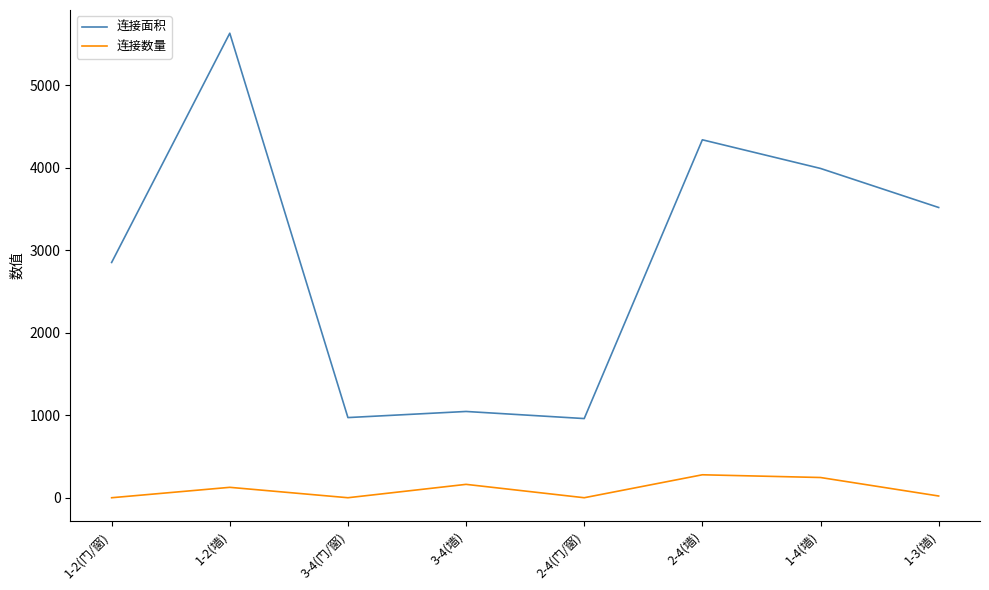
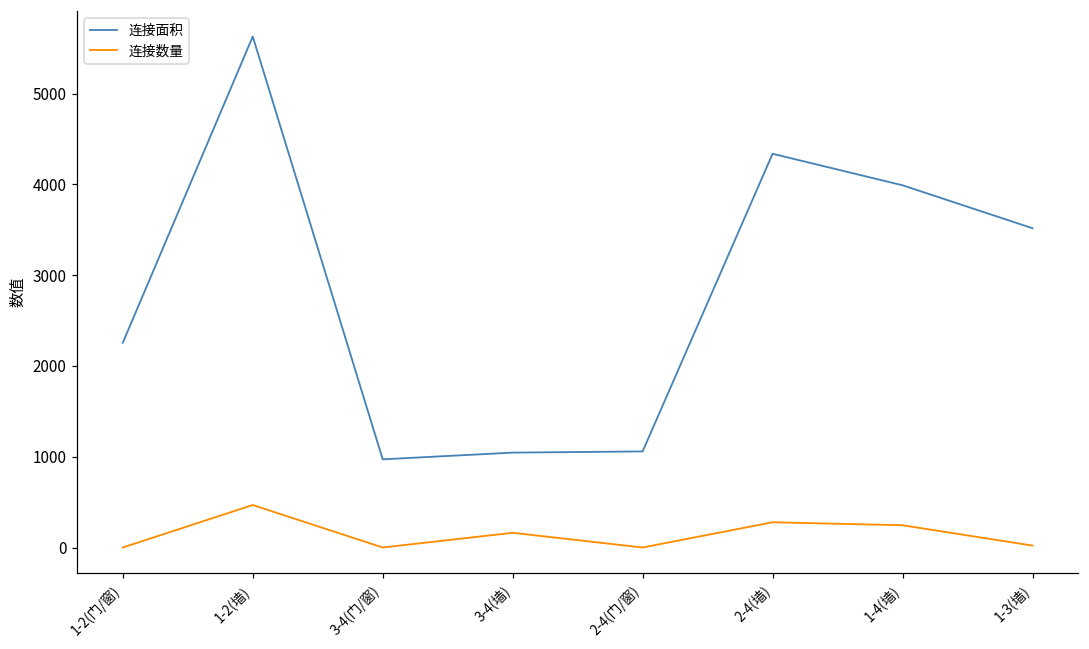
  {
    "连接面积": {
-     "1-2(门/窗)": 2900,
+     "1-2(门/窗)": 2300,
      "1-2(墙)": 5600,
      "3-4(门/窗)": 1000,
      "3-4(墙)": 1000,
-     "2-4(门/窗)": 1000,
+     "2-4(门/窗)": 1100,
      "2-4(墙)": 4300,
      "1-4(墙)": 4000,
      "1-3(墙)": 3500
    },
    "连接数量": {
      "1-2(门/窗)": 0,
-     "1-2(墙)": 100,
+     "1-2(墙)": 500,
      "3-4(门/窗)": 0,
      "3-4(墙)": 200,
      "2-4(门/窗)": 0,
      "2-4(墙)": 300,
      "1-4(墙)": 200,
      "1-3(墙)": 0
    }
  }
